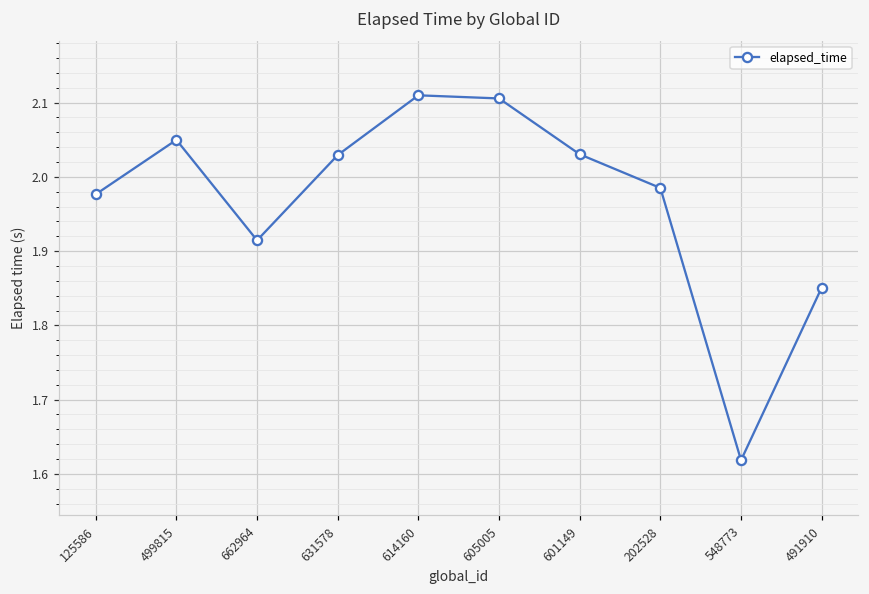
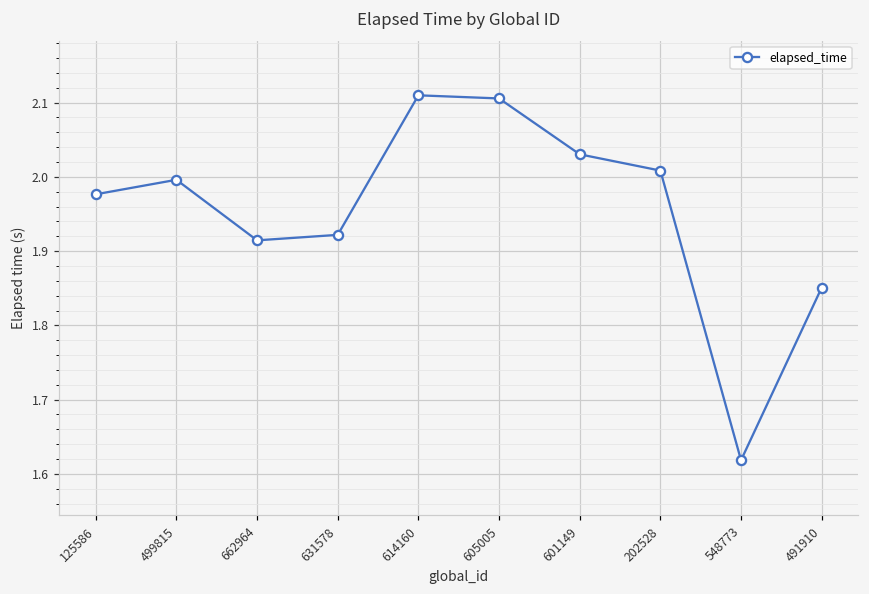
  {
    "125586": 1.98,
-   "499815": 2.05,
+   "499815": 2.00,
    "662964": 1.91,
-   "631578": 2.03,
+   "631578": 1.92,
    "614160": 2.11,
    "605005": 2.11,
    "601149": 2.03,
-   "202528": 1.98,
+   "202528": 2.01,
    "548773": 1.62,
    "491910": 1.85
  }
